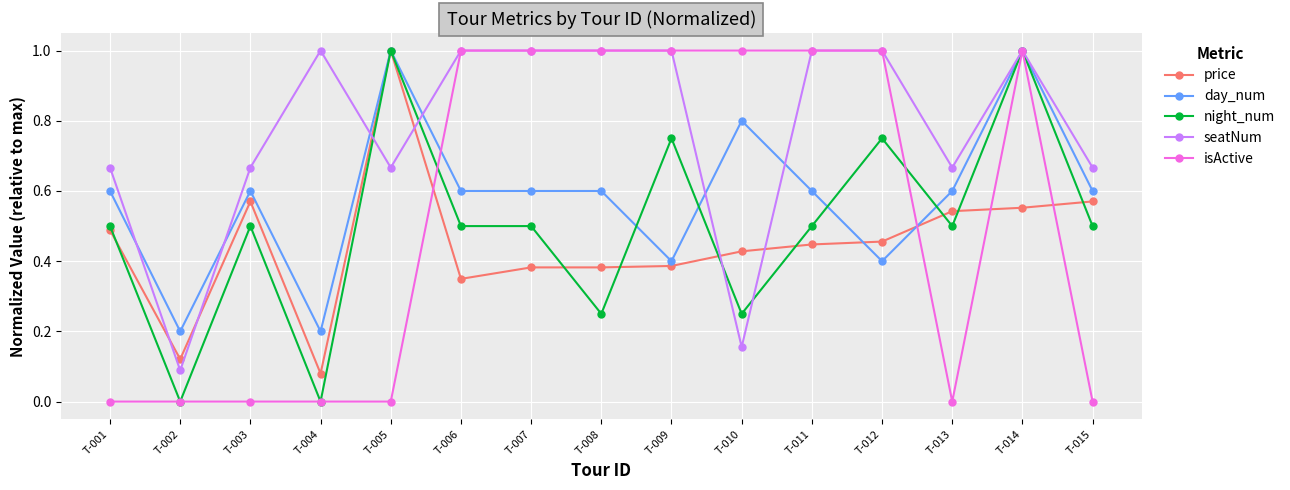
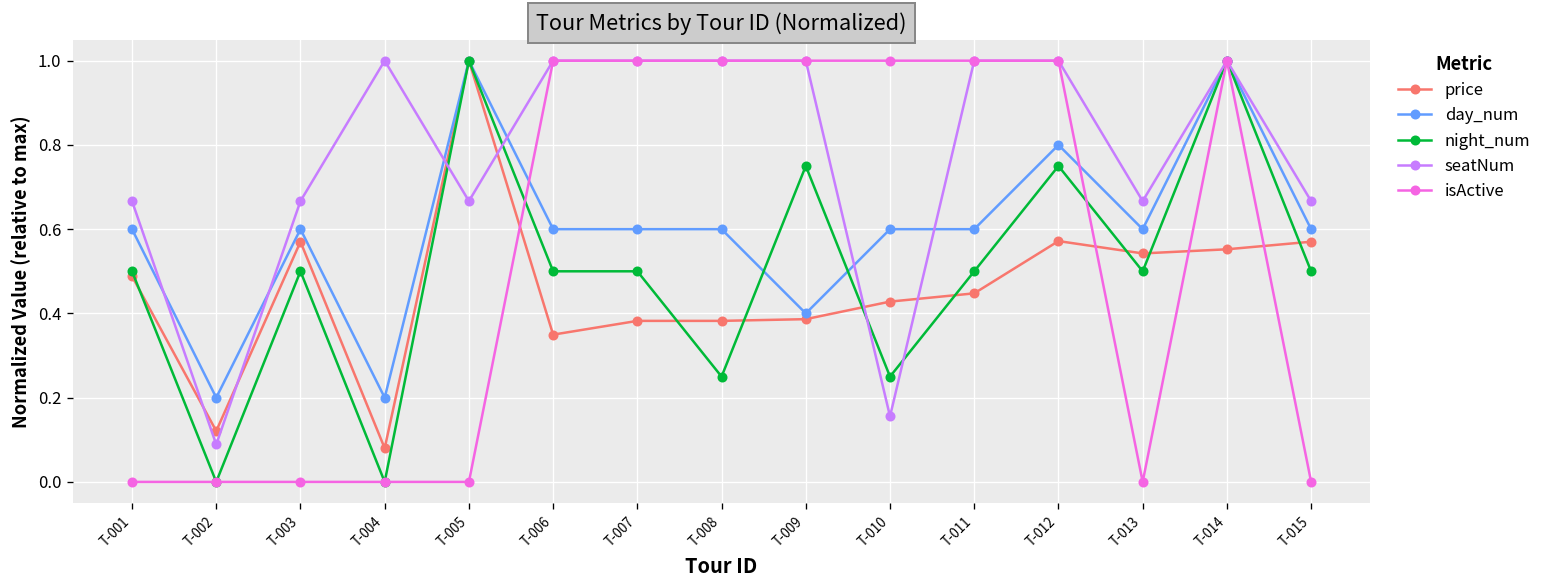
  {
    "price": {
      "T-001": 0.49,
      "T-002": 0.12,
      "T-003": 0.57,
      "T-004": 0.08,
      "T-006": 0.35,
      "T-007": 0.38,
      "T-008": 0.38,
      "T-009": 0.39,
      "T-010": 0.43,
      "T-011": 0.45,
-     "T-012": 0.46,
+     "T-012": 0.57,
      "T-013": 0.54,
      "T-014": 0.55,
      "T-015": 0.57
    },
    "day_num": {
      "T-001": 0.60,
      "T-002": 0.20,
      "T-003": 0.60,
      "T-004": 0.20,
      "T-006": 0.60,
      "T-007": 0.60,
      "T-008": 0.60,
      "T-009": 0.40,
-     "T-010": 0.80,
+     "T-010": 0.60,
      "T-011": 0.60,
-     "T-012": 0.40,
+     "T-012": 0.80,
      "T-013": 0.60,
      "T-015": 0.60
    },
    "night_num": {
      "T-001": 0.50,
      "T-003": 0.50,
      "T-006": 0.50,
      "T-007": 0.50,
      "T-008": 0.25,
      "T-009": 0.75,
      "T-010": 0.25,
      "T-011": 0.50,
      "T-012": 0.75,
      "T-013": 0.50,
      "T-015": 0.50
    }
  }
